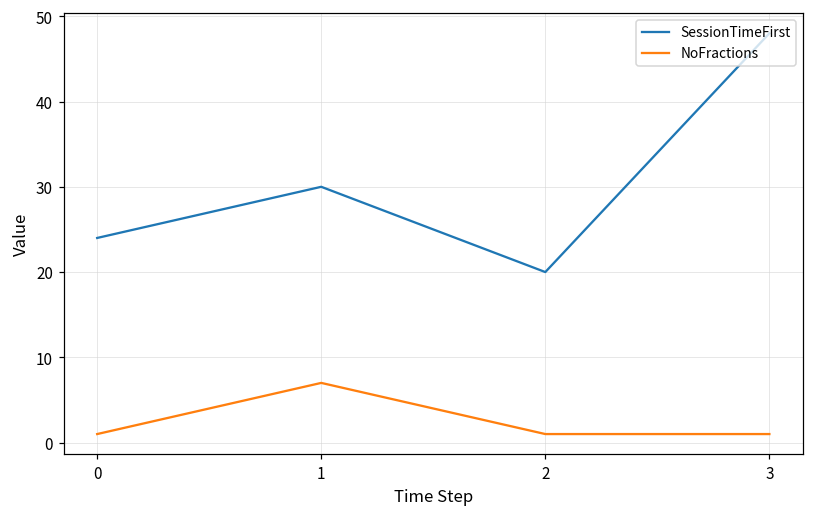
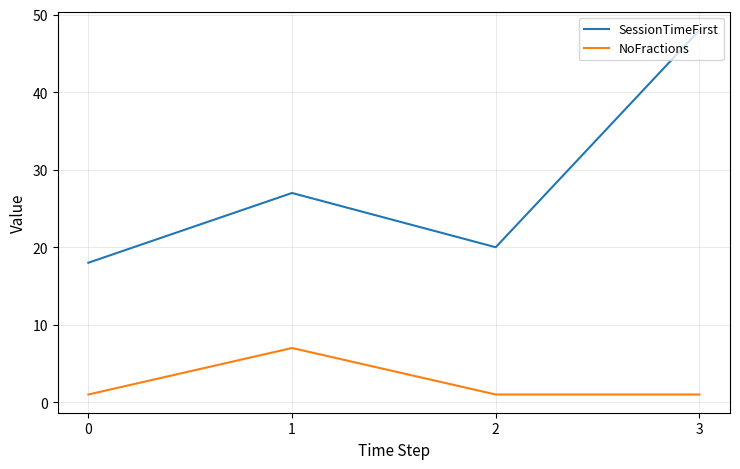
  {
    "SessionTimeFirst": {
-     "0": 24,
-     "1": 30,
+     "0": 18,
+     "1": 27,
      "2": 20
    },
    "NoFractions": {
      "0": 1,
      "1": 7,
      "2": 1,
      "3": 1
    }
  }
